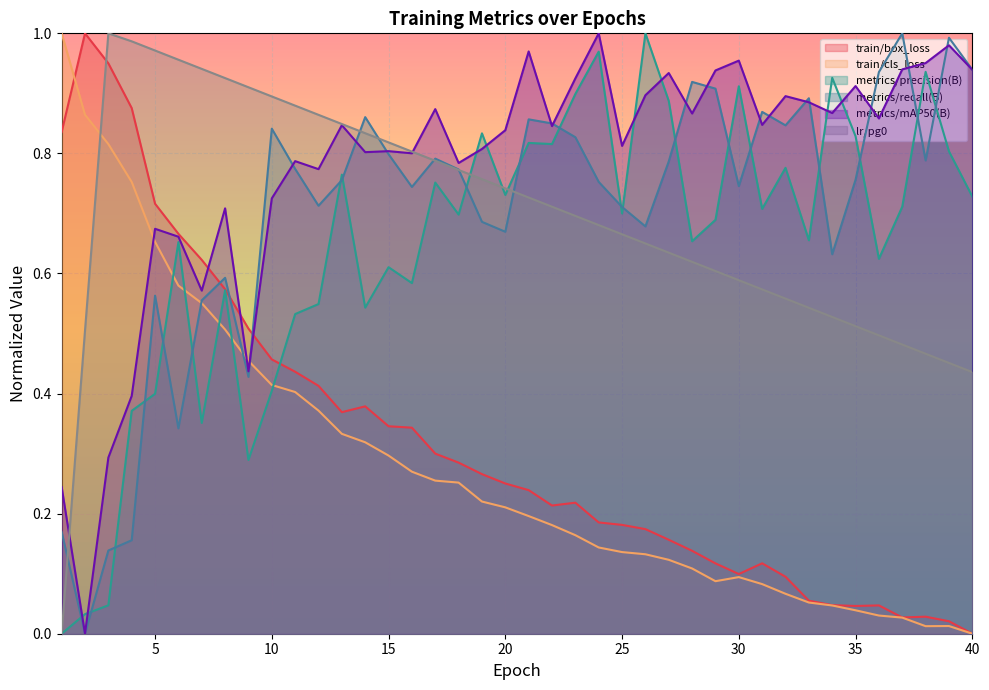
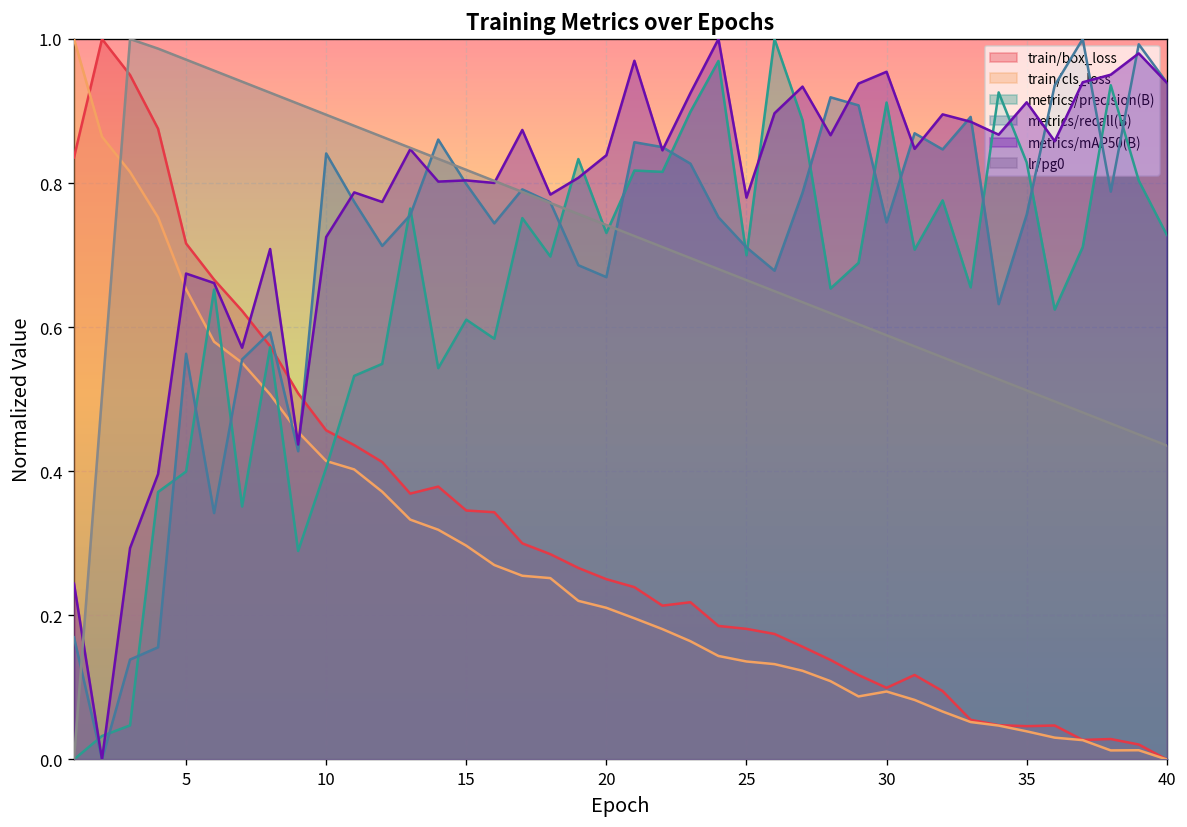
  {
    "metrics/mAP50(B)": {
      "5": 0.67,
      "10": 0.73,
      "15": 0.80,
      "20": 0.84,
-     "25": 0.81,
+     "25": 0.78,
      "30": 0.95
    }
  }
